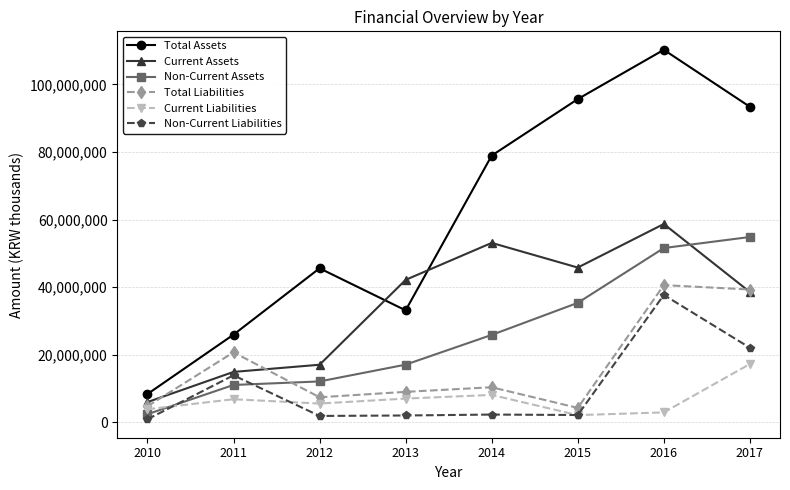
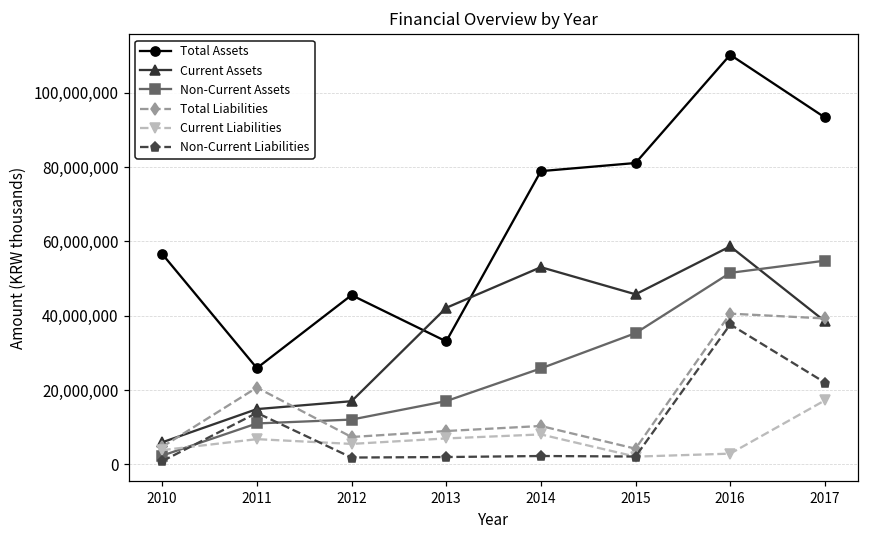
  {
    "Total Assets": {
-     "2010": "8,000,000",
+     "2010": "57,000,000",
      "2011": "26,000,000",
      "2012": "46,000,000",
      "2013": "33,000,000",
      "2014": "79,000,000",
-     "2015": "96,000,000",
+     "2015": "81,000,000",
      "2016": "110,000,000",
      "2017": "93,000,000"
    }
  }
